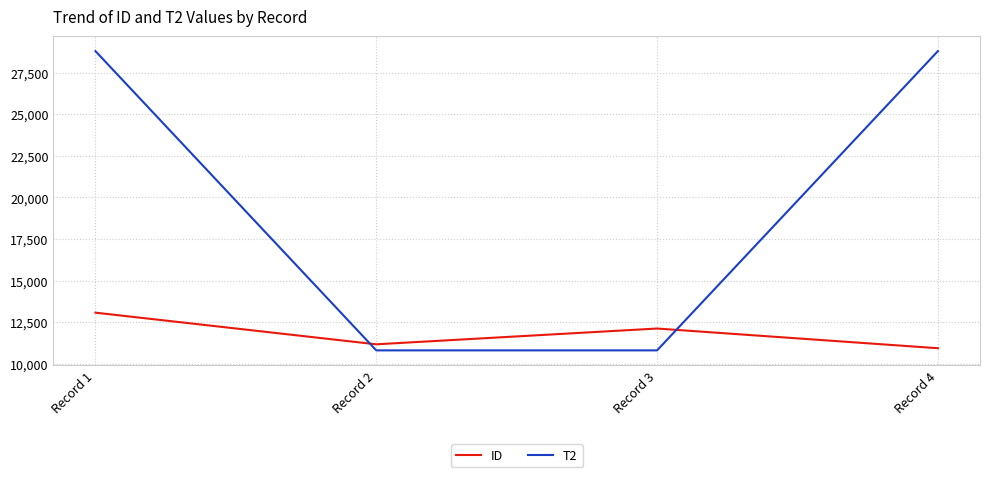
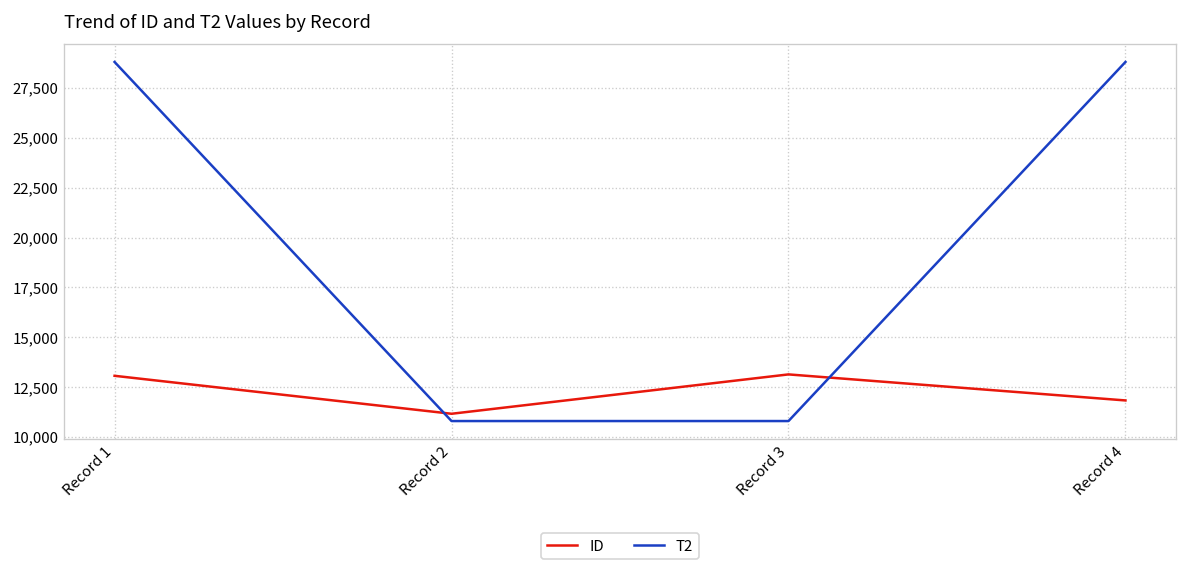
  {
    "ID": {
      "Record 1": "13,100",
      "Record 2": "11,200",
-     "Record 3": "12,100",
-     "Record 4": "10,900"
+     "Record 3": "13,100",
+     "Record 4": "11,800"
    },
    "T2": {
      "Record 1": "28,800",
      "Record 2": "10,800",
      "Record 3": "10,800",
      "Record 4": "28,800"
    }
  }
